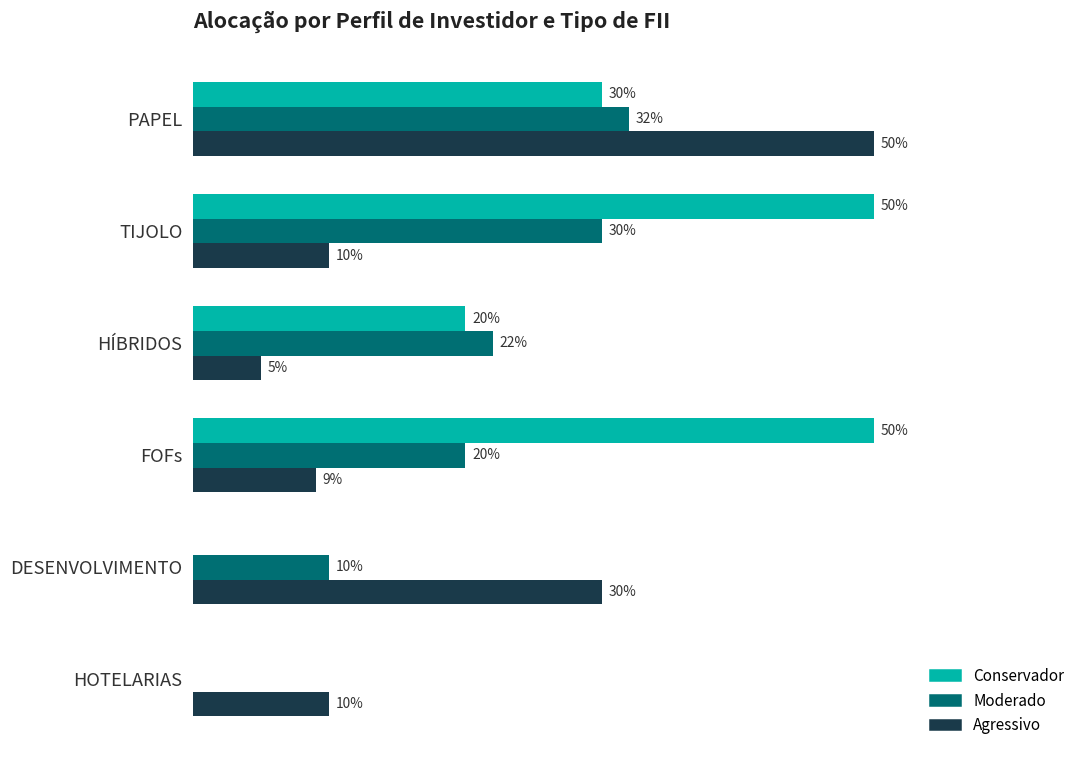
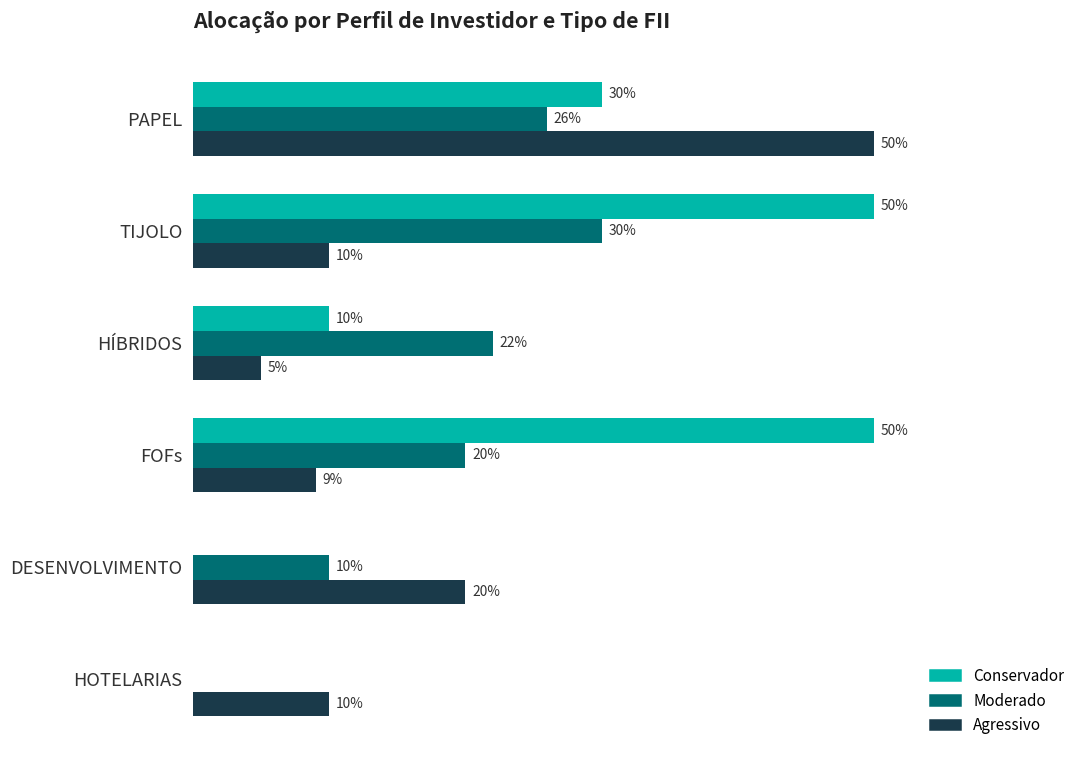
  {
    "Conservador": {
      "PAPEL": "30%",
      "TIJOLO": "50%",
-     "HÍBRIDOS": "20%",
+     "HÍBRIDOS": "10%",
      "FOFs": "50%"
    },
    "Moderado": {
-     "PAPEL": "32%",
+     "PAPEL": "26%",
      "TIJOLO": "30%",
      "HÍBRIDOS": "22%",
      "FOFs": "20%",
      "DESENVOLVIMENTO": "10%"
    },
    "Agressivo": {
      "PAPEL": "50%",
      "TIJOLO": "10%",
      "HÍBRIDOS": "5%",
      "FOFs": "9%",
-     "DESENVOLVIMENTO": "30%",
+     "DESENVOLVIMENTO": "20%",
      "HOTELARIAS": "10%"
    }
  }
